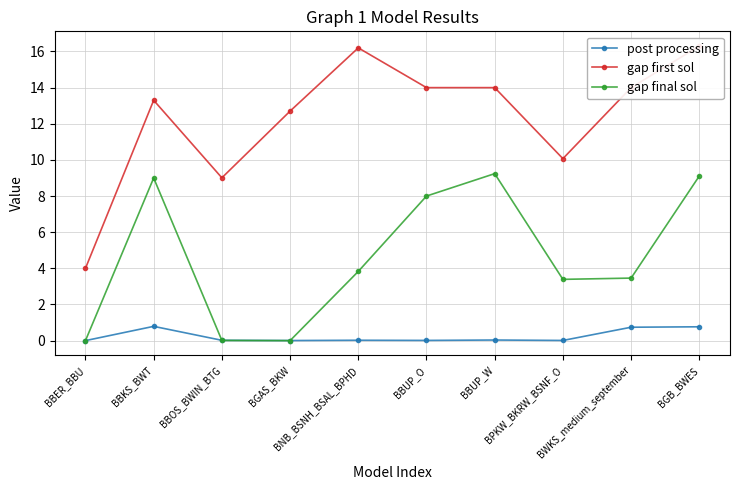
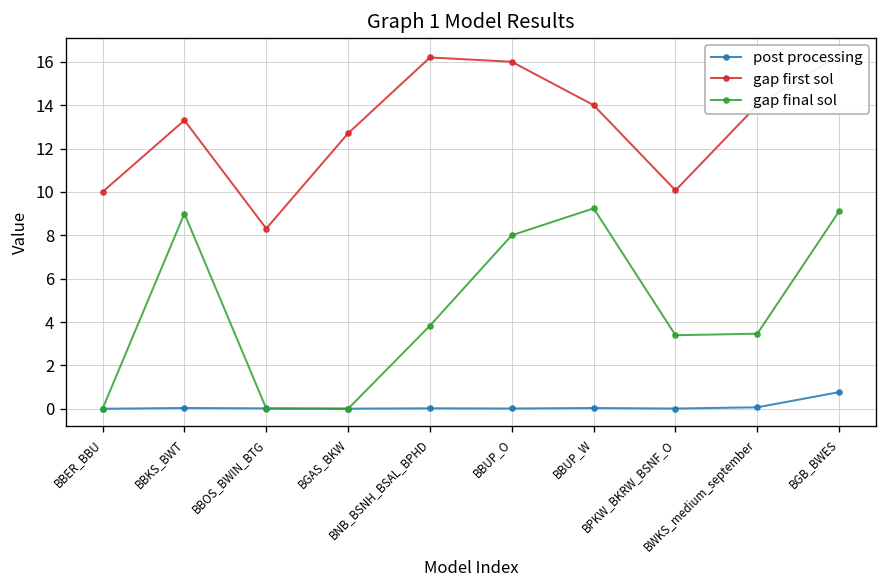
  {
    "post processing": {
-     "BBKS_BWT": 0.8,
+     "BBKS_BWT": 0.0,
      "BNB_BSNH_BSAL_BPHD": 0.0,
      "BBUP_O": 0.0,
      "BBUP_W": 0.0,
      "BPKW_BKRW_BSNF_O": 0.0,
-     "BWKS_medium_september": 0.7,
+     "BWKS_medium_september": 0.1,
      "BGB_BWES": 0.8
    },
    "gap first sol": {
-     "BBER_BBU": 4,
+     "BBER_BBU": 10,
      "BBKS_BWT": 13.3,
-     "BBOS_BWIN_BTG": 9.0,
+     "BBOS_BWIN_BTG": 8.3,
      "BGAS_BKW": 12.7,
      "BNB_BSNH_BSAL_BPHD": 16.2,
-     "BBUP_O": 14,
+     "BBUP_O": 16,
      "BBUP_W": 14.0,
      "BPKW_BKRW_BSNF_O": 10.1
    },
    "gap final sol": {
      "BBKS_BWT": 9.0,
      "BNB_BSNH_BSAL_BPHD": 3.8,
      "BBUP_O": 8.0,
      "BBUP_W": 9.2,
      "BPKW_BKRW_BSNF_O": 3.4,
      "BWKS_medium_september": 3.5,
      "BGB_BWES": 9.1
    }
  }
